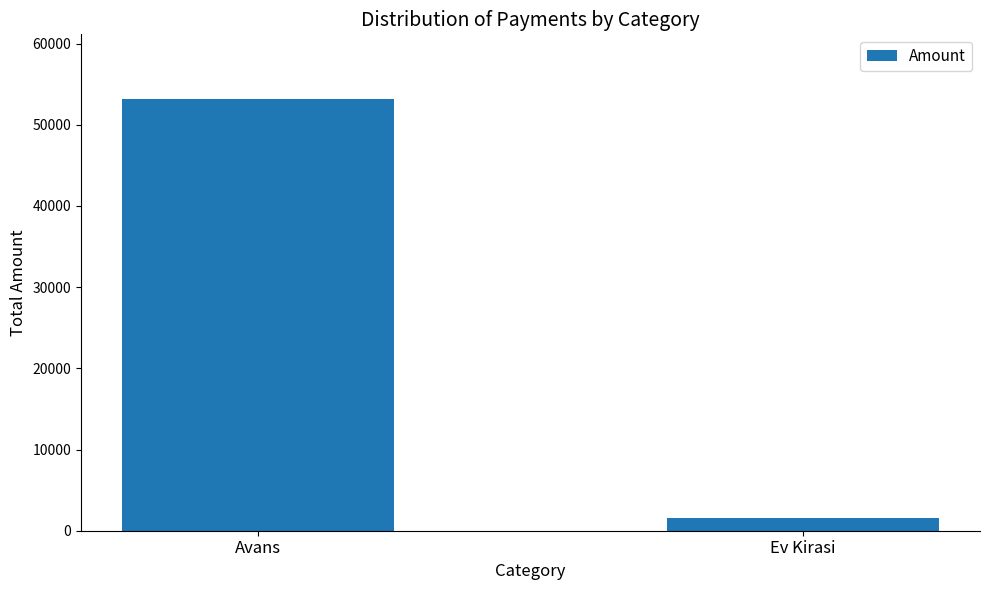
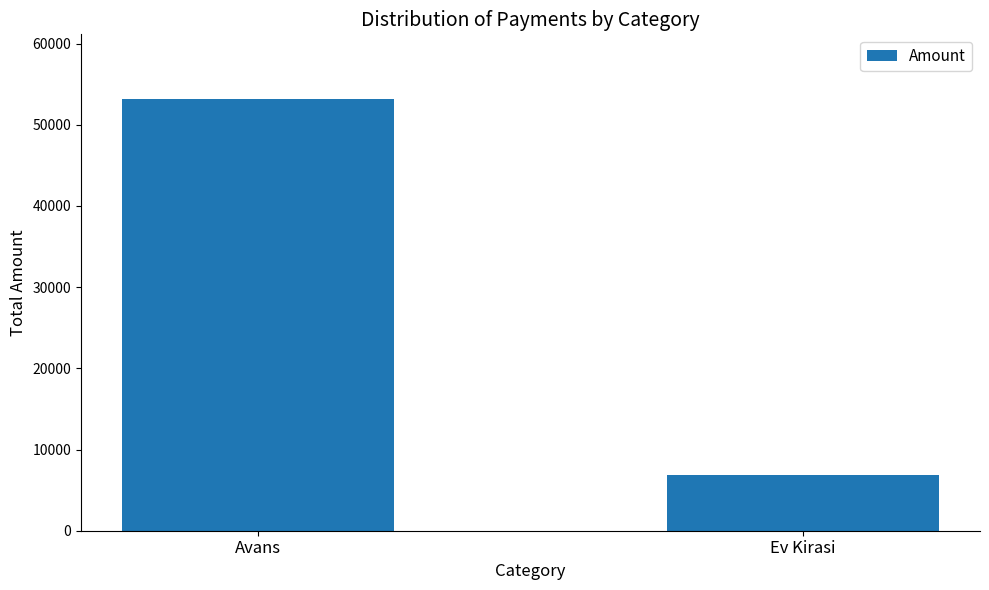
  {
    "Avans": 53000,
-   "Ev Kirasi": 2000
+   "Ev Kirasi": 7000
  }
